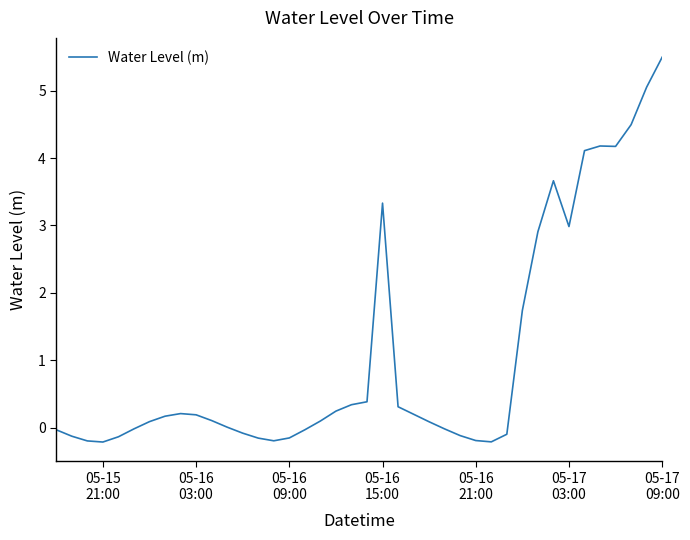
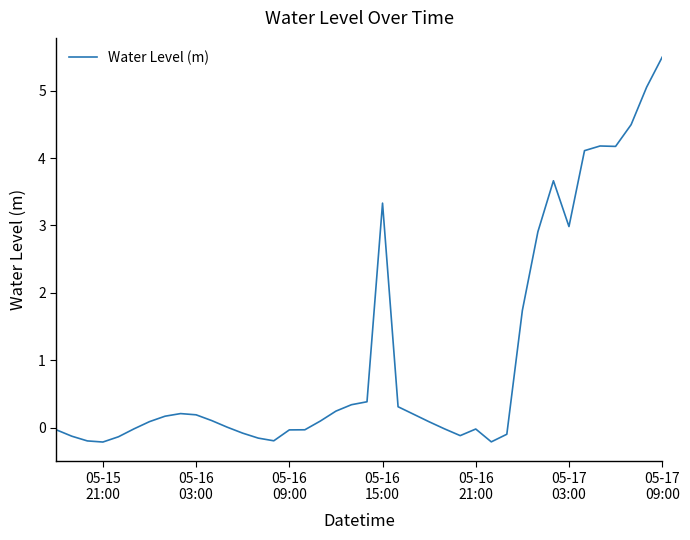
  {
    "05-15 21:00": -0.2,
    "05-16 03:00": 0.2,
-   "05-16 09:00": -0.2,
+   "05-16 09:00": 0.0,
    "05-16 15:00": 3.3,
-   "05-16 21:00": -0.2,
+   "05-16 21:00": 0.0,
    "05-17 03:00": 3.0,
    "05-17 09:00": 5.5
  }
